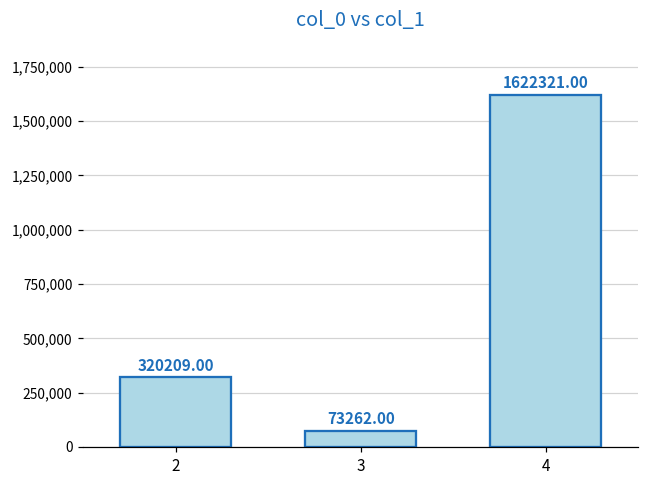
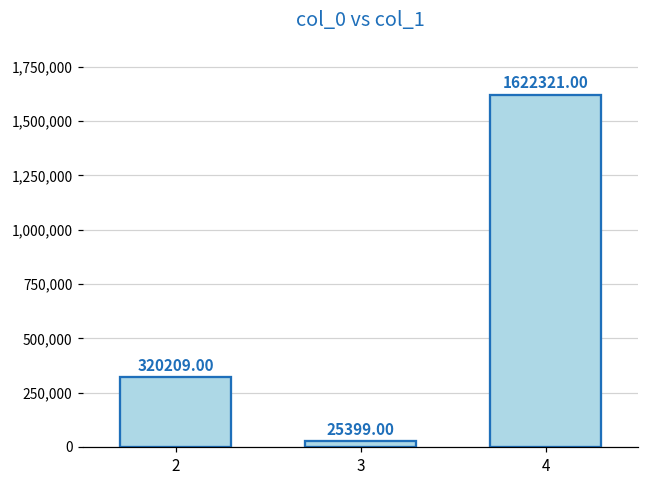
  {
    "2": 320209.00,
-   "3": 73262.00,
+   "3": 25399.00,
    "4": 1622321.00
  }
